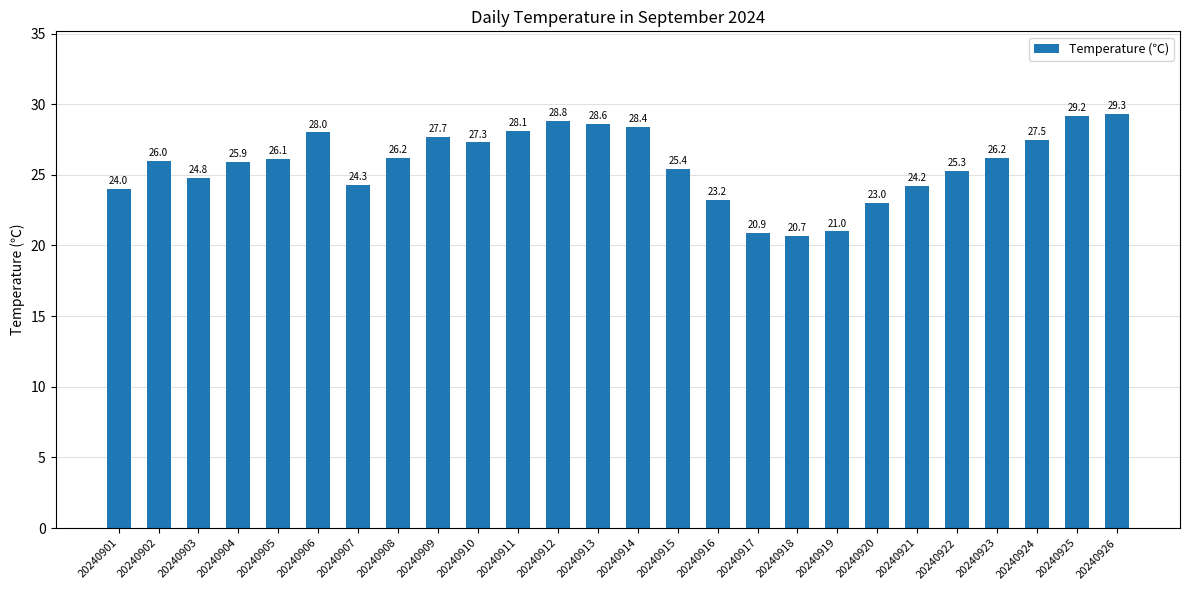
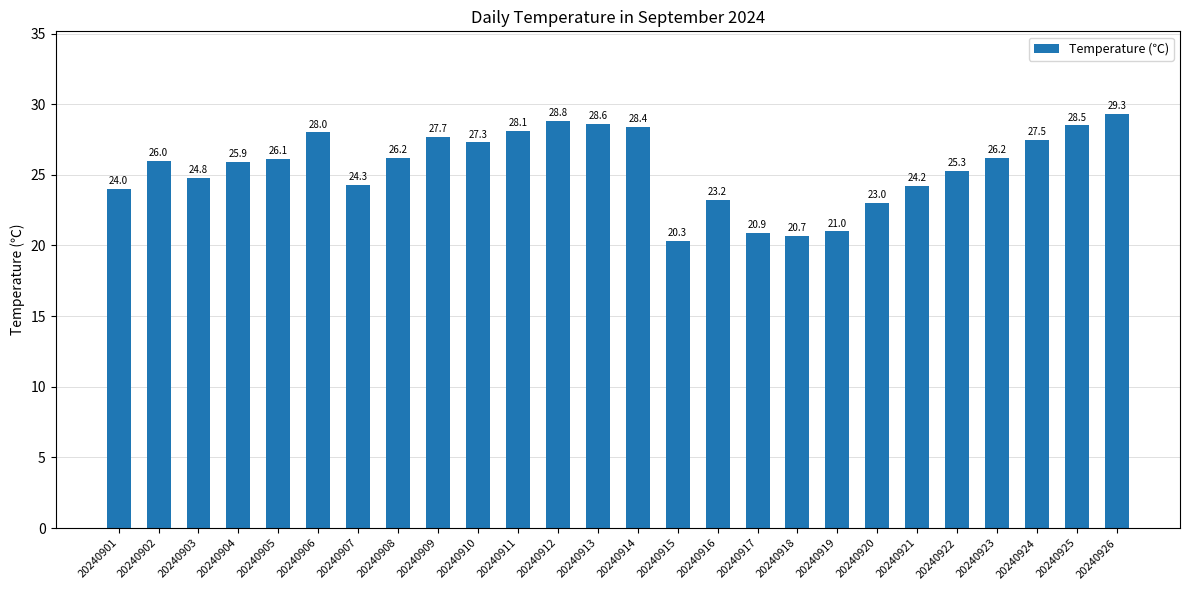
  {
    "20240901": 24.0,
    "20240902": 26.0,
    "20240903": 24.8,
    "20240904": 25.9,
    "20240905": 26.1,
    "20240906": 28.0,
    "20240907": 24.3,
    "20240908": 26.2,
    "20240909": 27.7,
    "20240910": 27.3,
    "20240911": 28.1,
    "20240912": 28.8,
    "20240913": 28.6,
    "20240914": 28.4,
-   "20240915": 25.4,
+   "20240915": 20.3,
    "20240916": 23.2,
    "20240917": 20.9,
    "20240918": 20.7,
    "20240919": 21.0,
    "20240920": 23.0,
    "20240921": 24.2,
    "20240922": 25.3,
    "20240923": 26.2,
    "20240924": 27.5,
-   "20240925": 29.2,
+   "20240925": 28.5,
    "20240926": 29.3
  }
